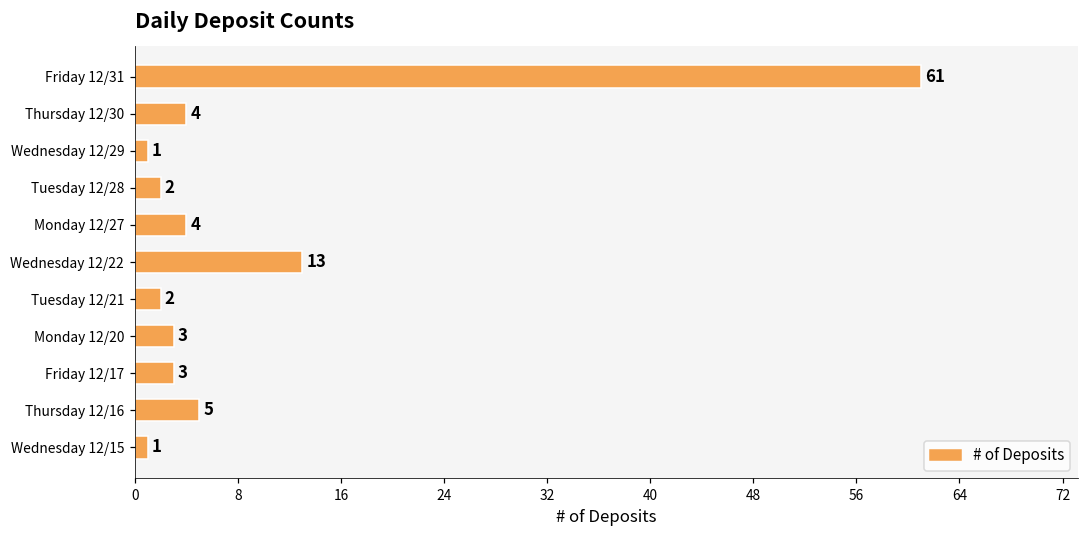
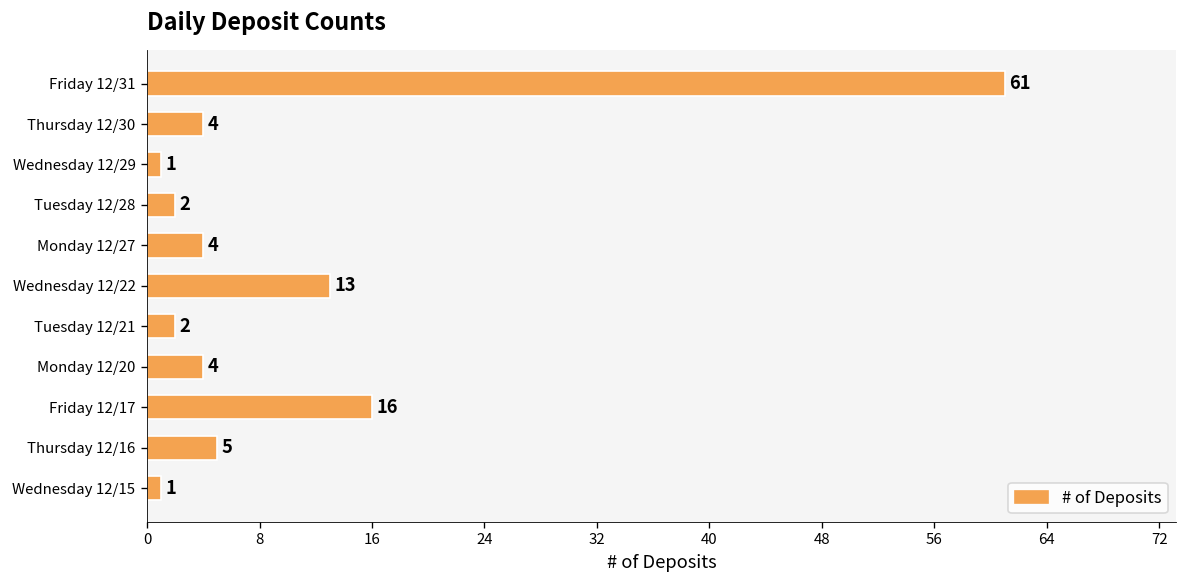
  {
    "Friday 12/31": 61,
    "Thursday 12/30": 4,
    "Wednesday 12/29": 1,
    "Tuesday 12/28": 2,
    "Monday 12/27": 4,
    "Wednesday 12/22": 13,
    "Tuesday 12/21": 2,
-   "Monday 12/20": 3,
-   "Friday 12/17": 3,
+   "Monday 12/20": 4,
+   "Friday 12/17": 16,
    "Thursday 12/16": 5,
    "Wednesday 12/15": 1
  }
